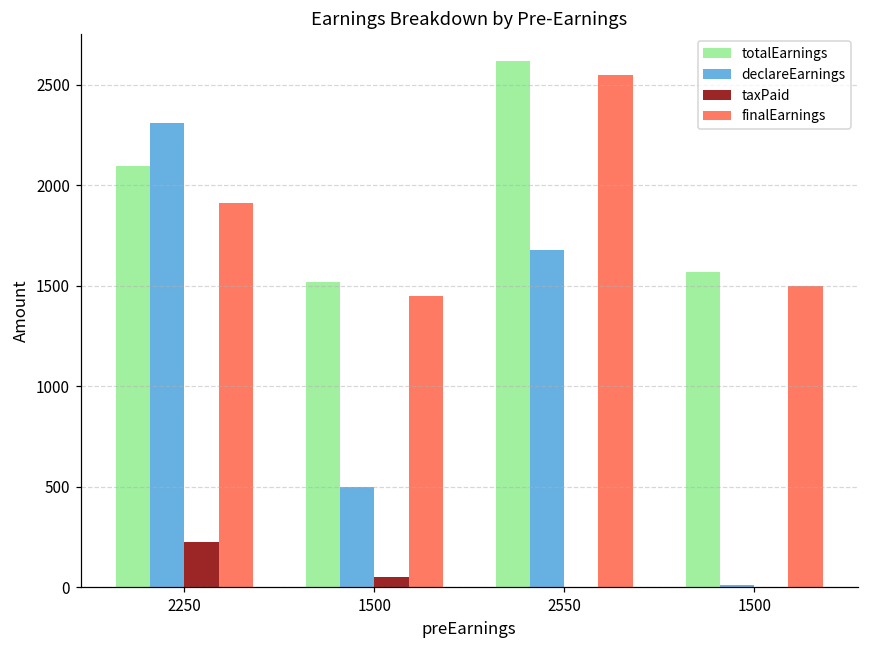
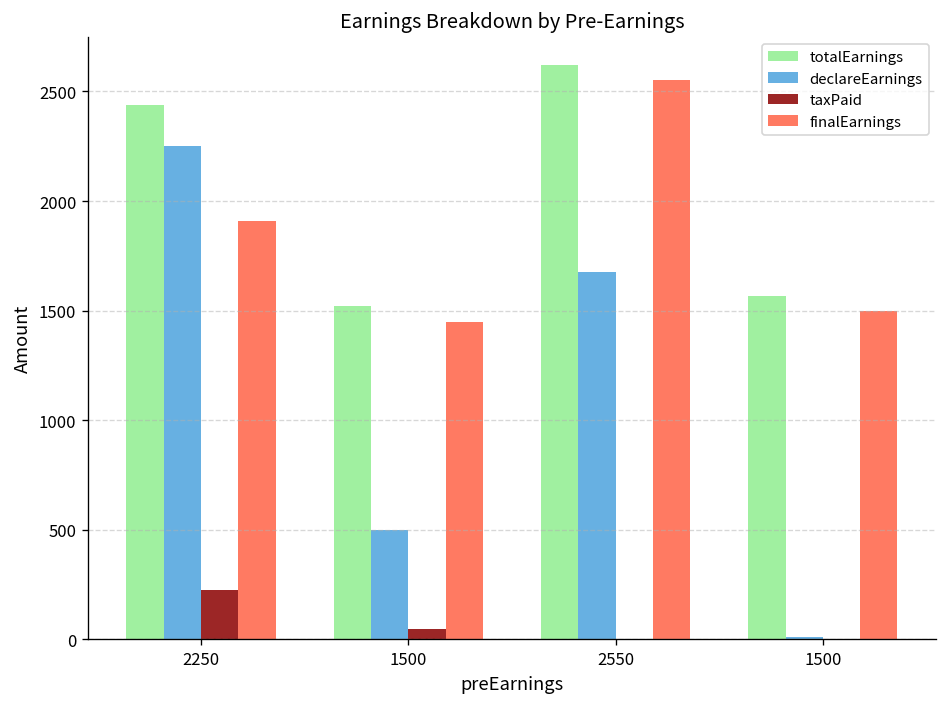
  {
    "totalEarnings": {
-     "2250": 2090,
+     "2250": 2440,
      "2550": 2620
    },
    "declareEarnings": {
-     "2250": 2310,
+     "2250": 2250,
      "2550": 1680
    },
    "taxPaid": {
      "2250": 230,
      "2550": 0
    },
    "finalEarnings": {
      "2250": 1910,
      "2550": 2550
    }
  }
